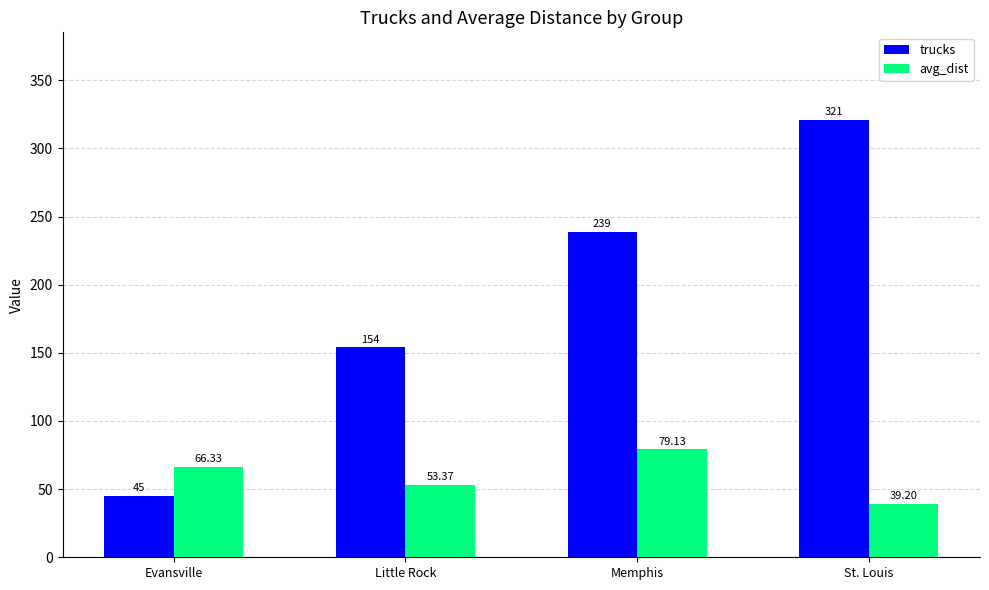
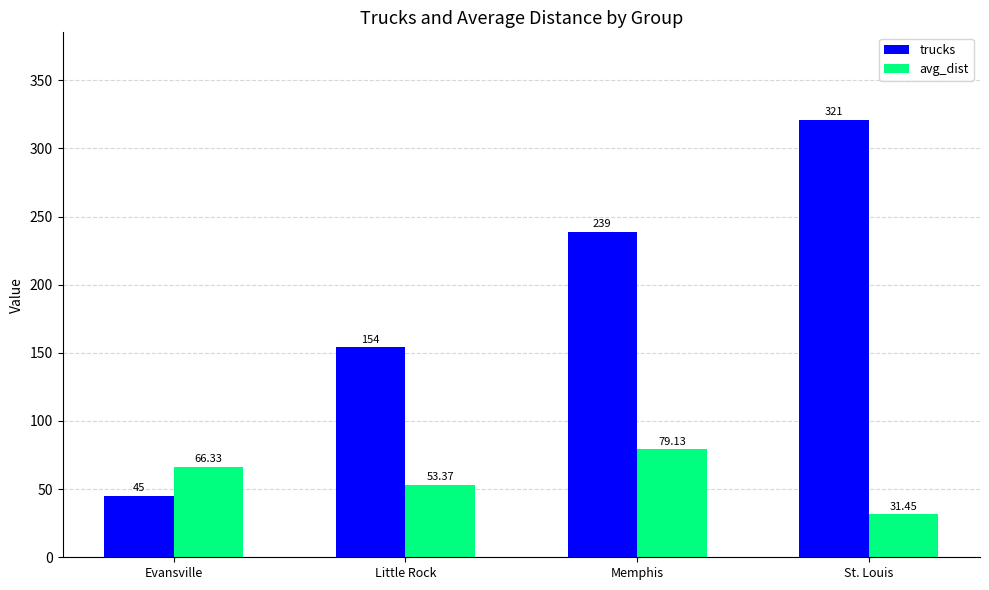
  {
    "trucks": {
      "Evansville": 45,
      "Little Rock": 154,
      "Memphis": 239,
      "St. Louis": 321
    },
    "avg_dist": {
      "Evansville": 66.33,
      "Little Rock": 53.37,
      "Memphis": 79.13,
-     "St. Louis": 39.20
+     "St. Louis": 31.45
    }
  }
